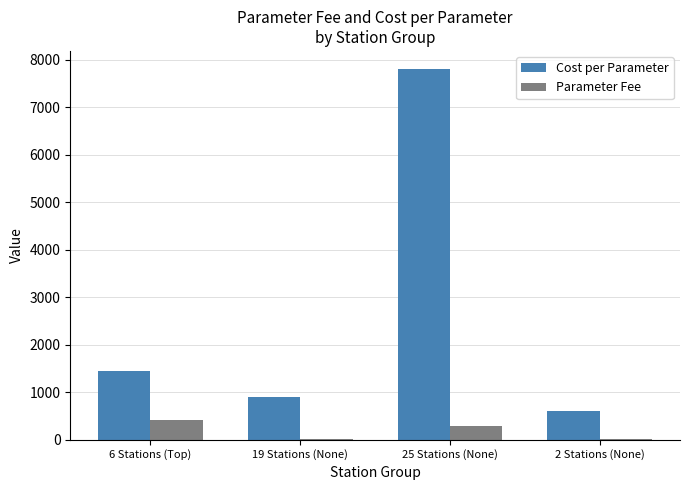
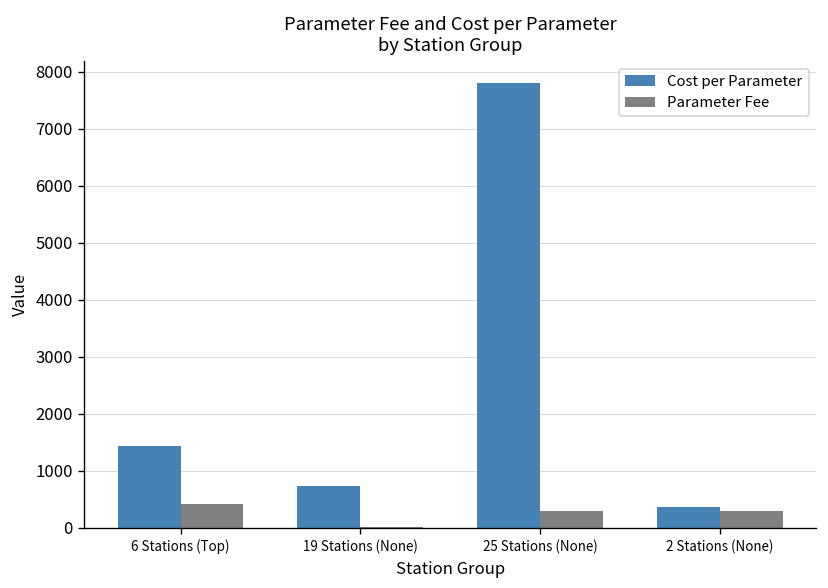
  {
    "Cost per Parameter": {
      "6 Stations (Top)": 1400,
-     "19 Stations (None)": 900,
+     "19 Stations (None)": 700,
      "25 Stations (None)": 7800,
-     "2 Stations (None)": 600
+     "2 Stations (None)": 400
    },
    "Parameter Fee": {
      "6 Stations (Top)": 400,
      "25 Stations (None)": 300,
-     "2 Stations (None)": 0
+     "2 Stations (None)": 300
    }
  }
